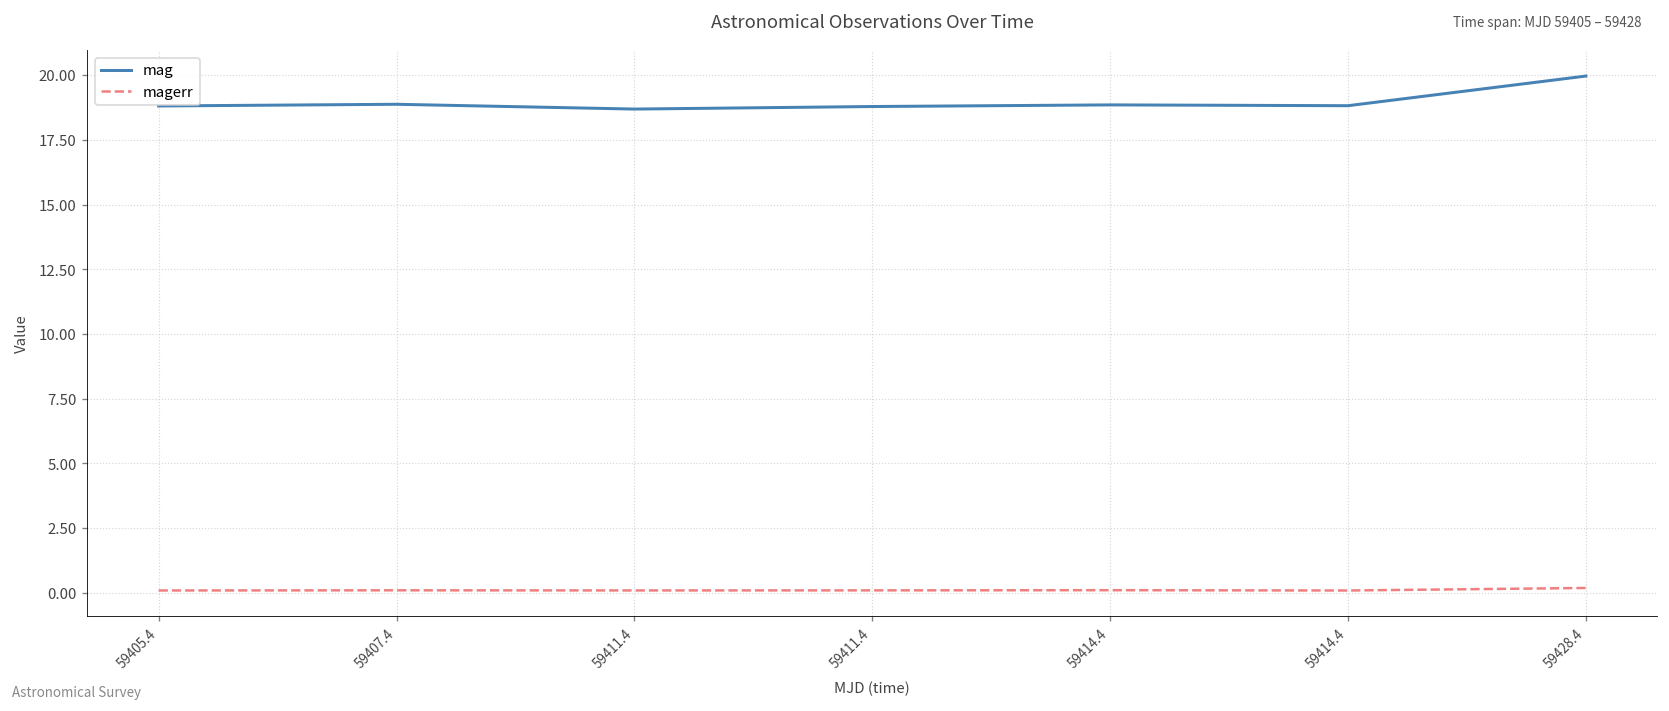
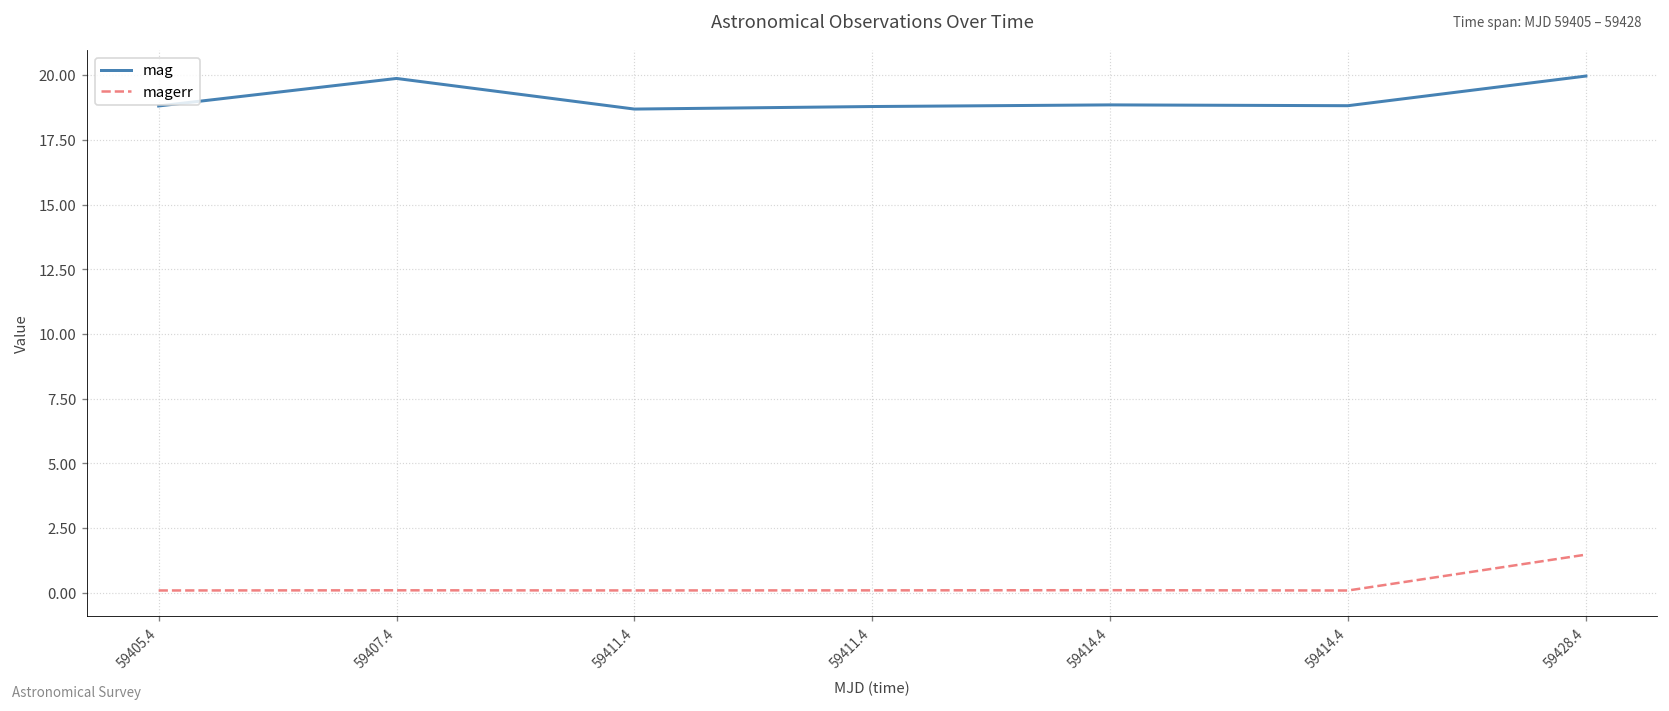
  {
    "mag": {
-     "59407.4": 18.9,
+     "59407.4": 19.9,
      "59428.4": 20.0
    },
    "magerr": {
      "59405.4": 0.1,
      "59407.4": 0.1,
-     "59428.4": 0.2
+     "59428.4": 1.5
    }
  }
